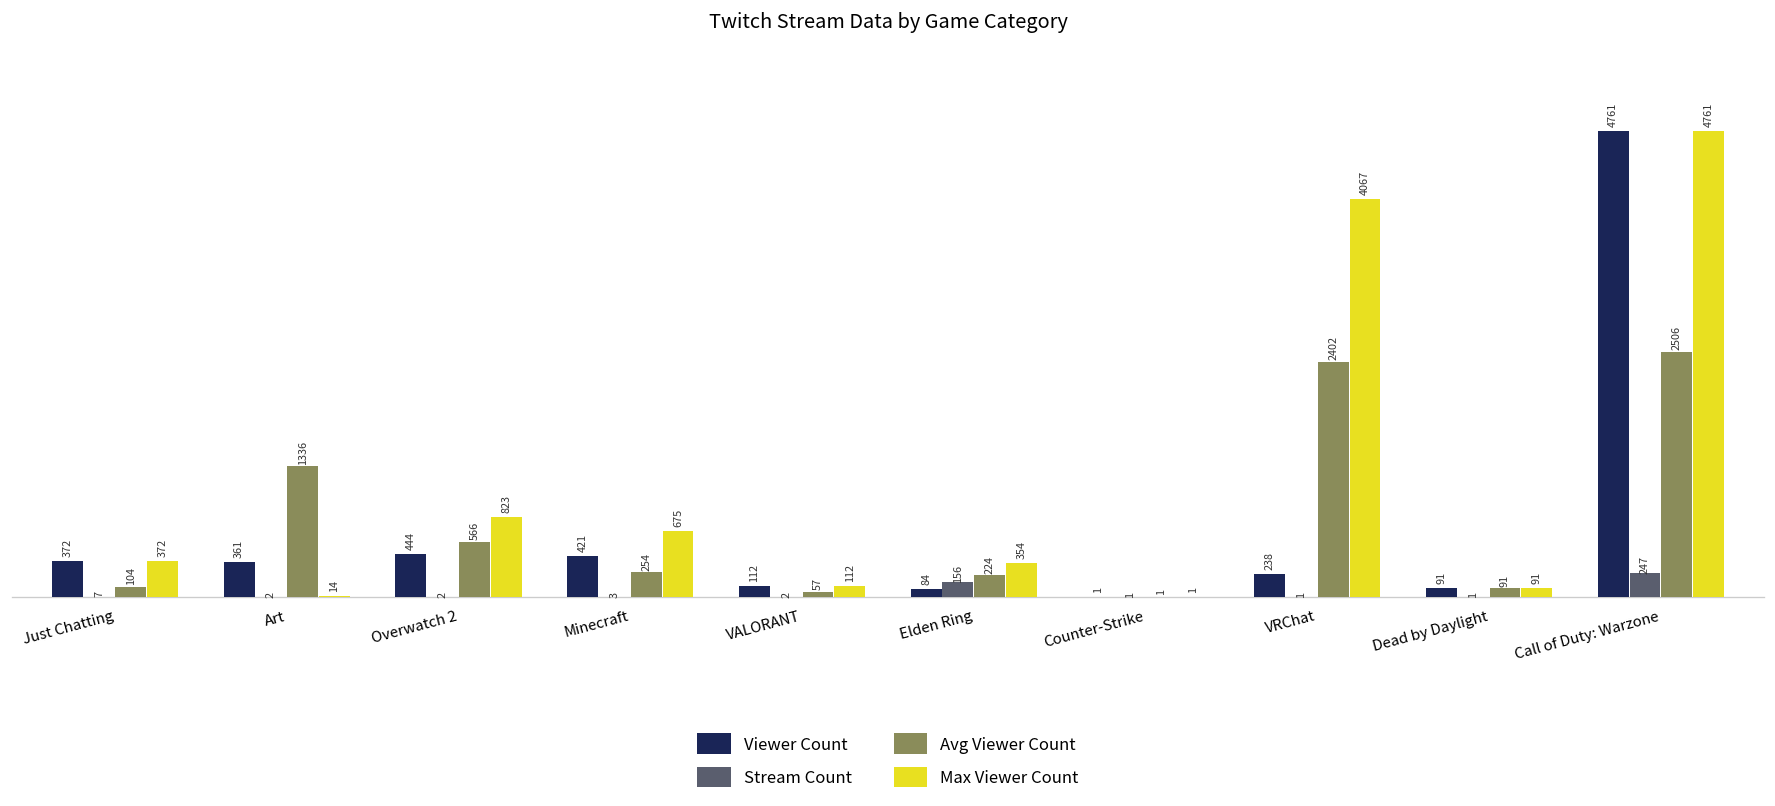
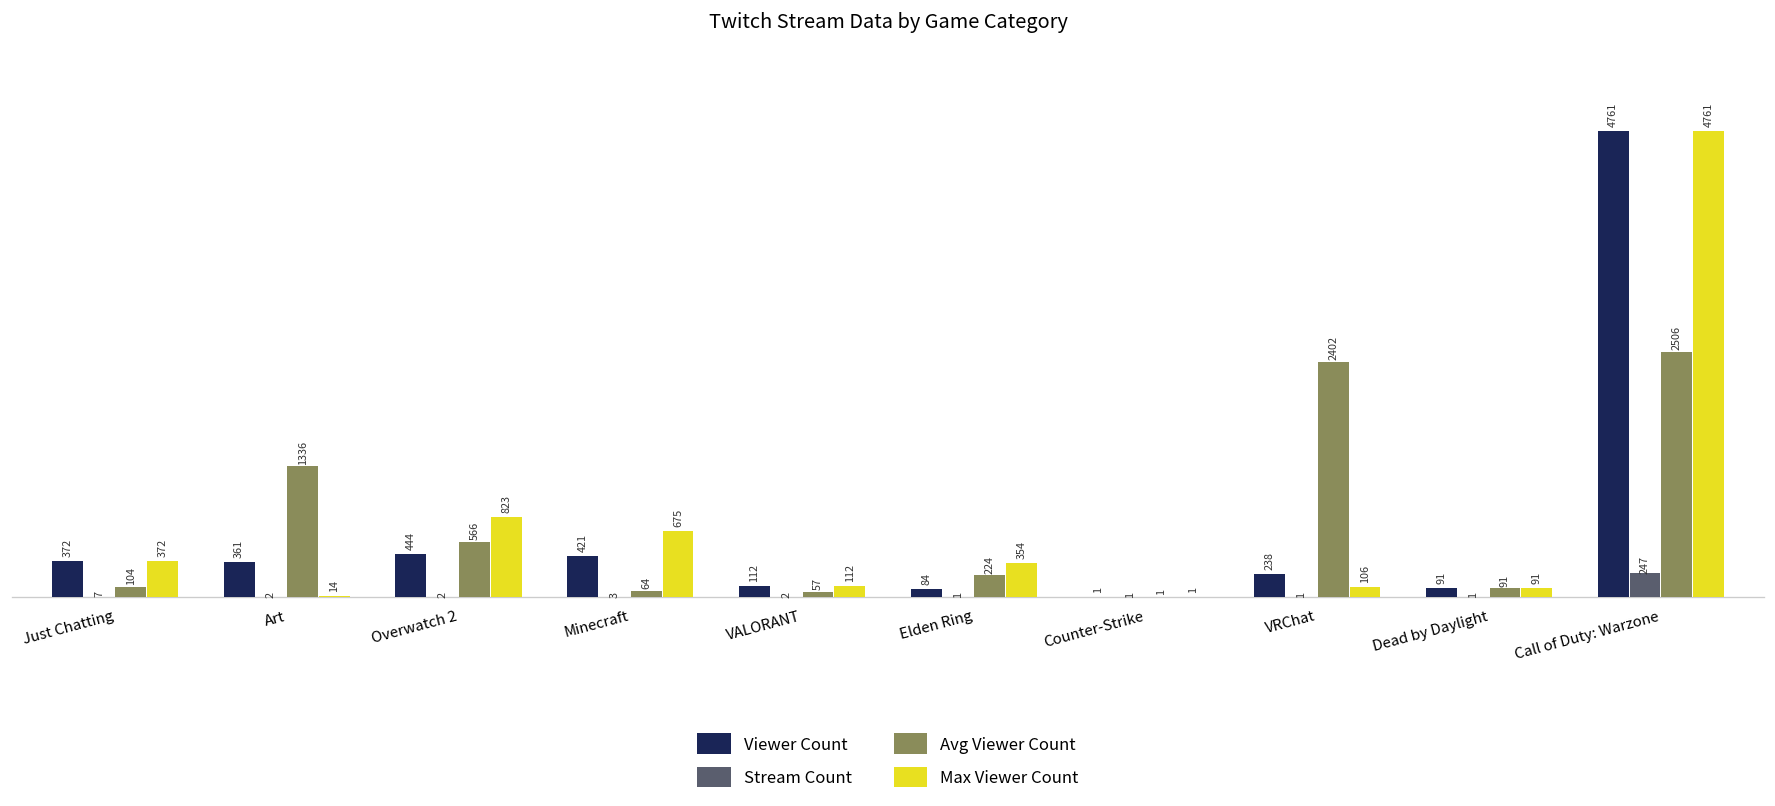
  {
    "Viewer Count": {
      "Just Chatting": 372,
      "Art": 361,
      "Overwatch 2": 444,
      "Minecraft": 421,
      "VALORANT": 112,
      "Elden Ring": 84,
      "Counter-Strike": 1,
      "VRChat": 238,
      "Dead by Daylight": 91,
      "Call of Duty: Warzone": 4761
    },
    "Stream Count": {
      "Just Chatting": 7,
      "Art": 2,
      "Overwatch 2": 2,
      "Minecraft": 3,
      "VALORANT": 2,
-     "Elden Ring": 156,
+     "Elden Ring": 1,
      "Counter-Strike": 1,
      "VRChat": 1,
      "Dead by Daylight": 1,
      "Call of Duty: Warzone": 247
    },
    "Avg Viewer Count": {
      "Just Chatting": 104,
      "Art": 1336,
      "Overwatch 2": 566,
-     "Minecraft": 254,
+     "Minecraft": 64,
      "VALORANT": 57,
      "Elden Ring": 224,
      "Counter-Strike": 1,
      "VRChat": 2402,
      "Dead by Daylight": 91,
      "Call of Duty: Warzone": 2506
    },
    "Max Viewer Count": {
      "Just Chatting": 372,
      "Art": 14,
      "Overwatch 2": 823,
      "Minecraft": 675,
      "VALORANT": 112,
      "Elden Ring": 354,
      "Counter-Strike": 1,
-     "VRChat": 4067,
+     "VRChat": 106,
      "Dead by Daylight": 91,
      "Call of Duty: Warzone": 4761
    }
  }
